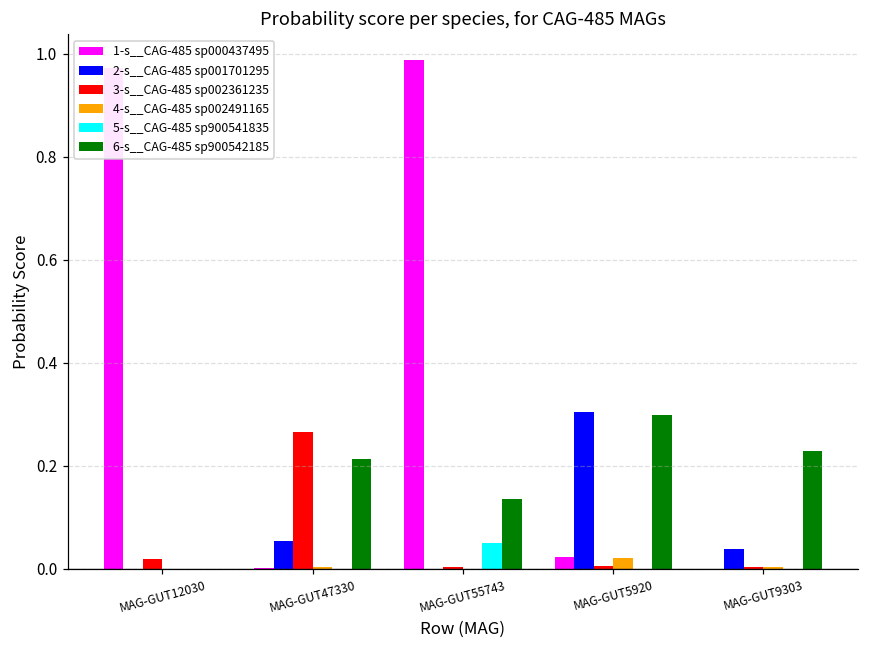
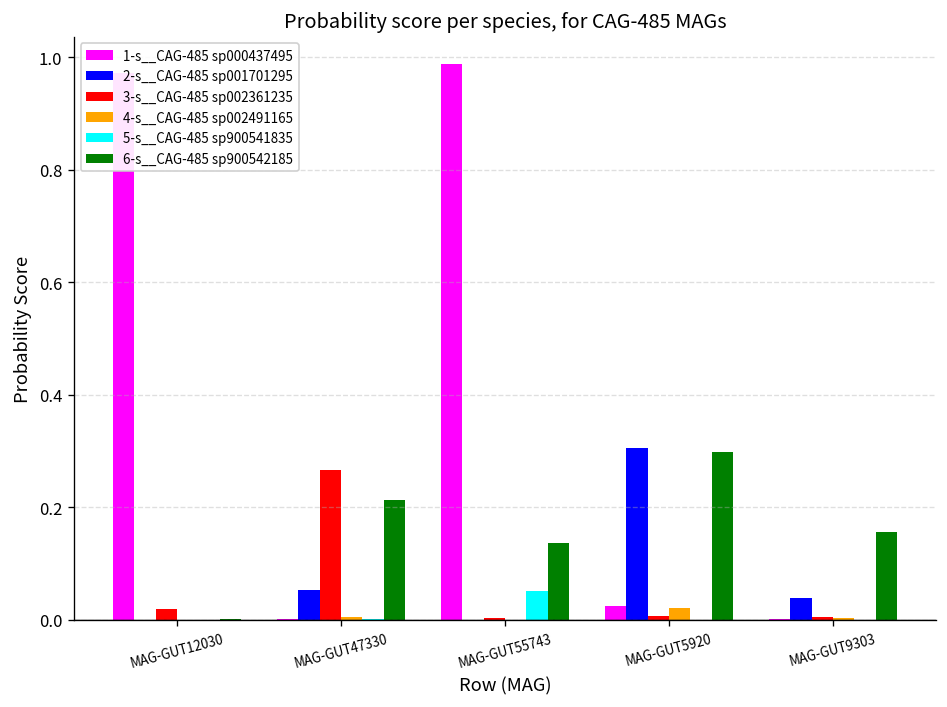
  {
    "1-s__CAG-485 sp000437495": {
      "MAG-GUT55743": 0.99,
      "MAG-GUT5920": 0.02
    },
    "2-s__CAG-485 sp001701295": {
      "MAG-GUT47330": 0.05,
      "MAG-GUT5920": 0.30,
      "MAG-GUT9303": 0.04
    },
    "3-s__CAG-485 sp002361235": {
      "MAG-GUT12030": 0.02,
      "MAG-GUT47330": 0.27,
      "MAG-GUT5920": 0.01
    },
    "4-s__CAG-485 sp002491165": {
      "MAG-GUT5920": 0.02
    },
    "5-s__CAG-485 sp900541835": {
      "MAG-GUT55743": 0.05
    },
    "6-s__CAG-485 sp900542185": {
      "MAG-GUT47330": 0.21,
      "MAG-GUT55743": 0.14,
      "MAG-GUT5920": 0.30,
-     "MAG-GUT9303": 0.23
+     "MAG-GUT9303": 0.16
    }
  }
